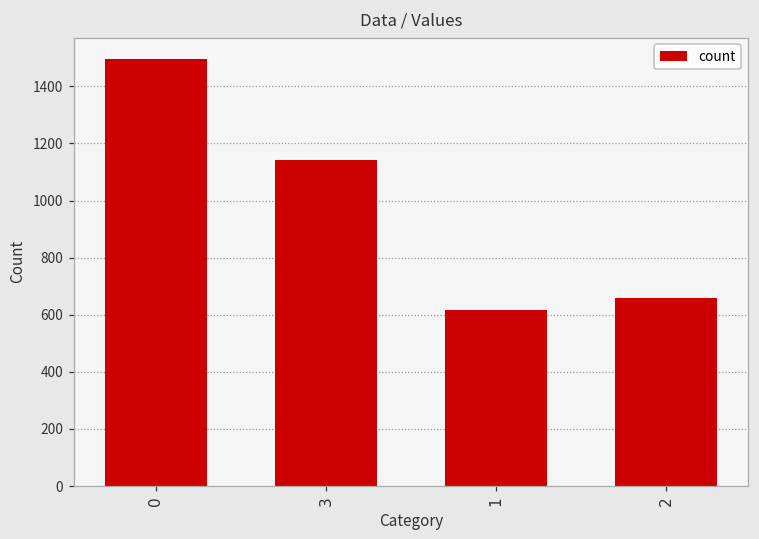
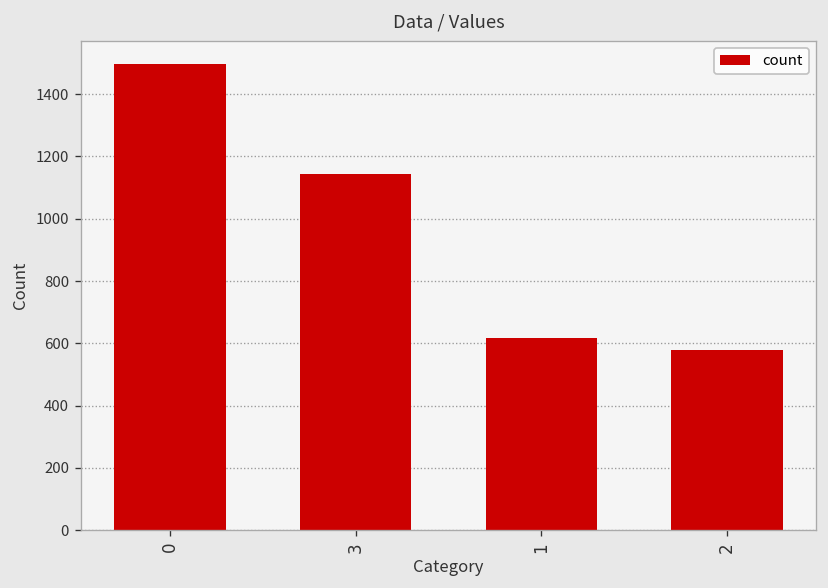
  {
    "0": 1500,
    "3": 1140,
    "1": 620,
-   "2": 660
+   "2": 580
  }
